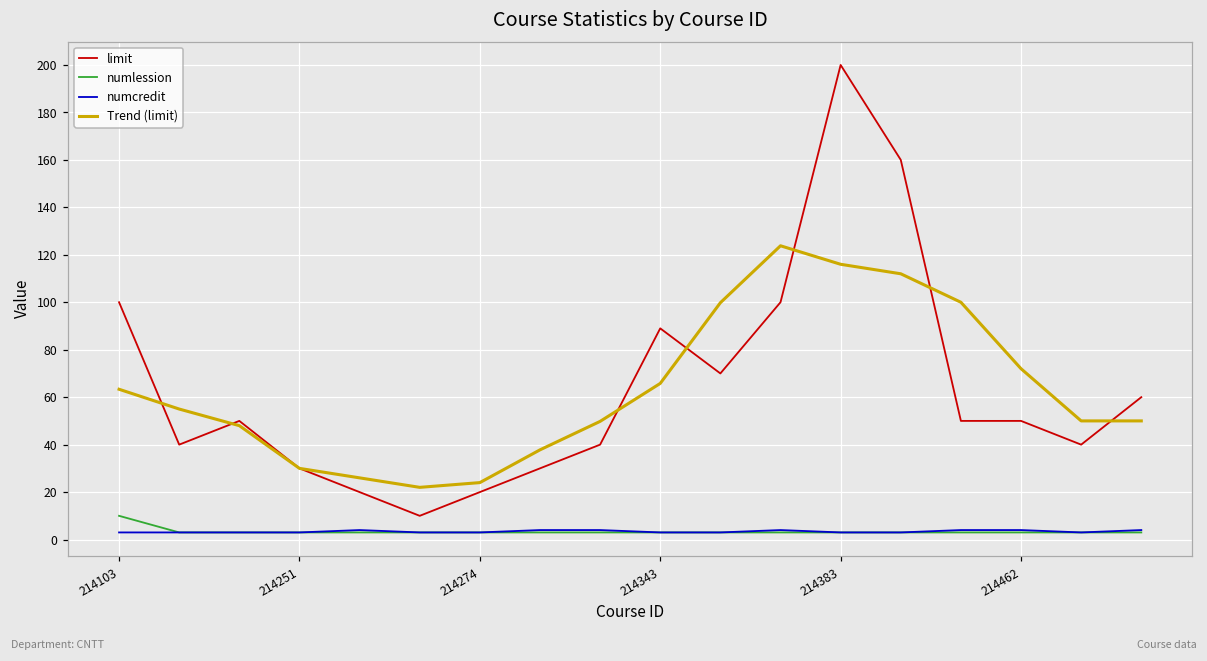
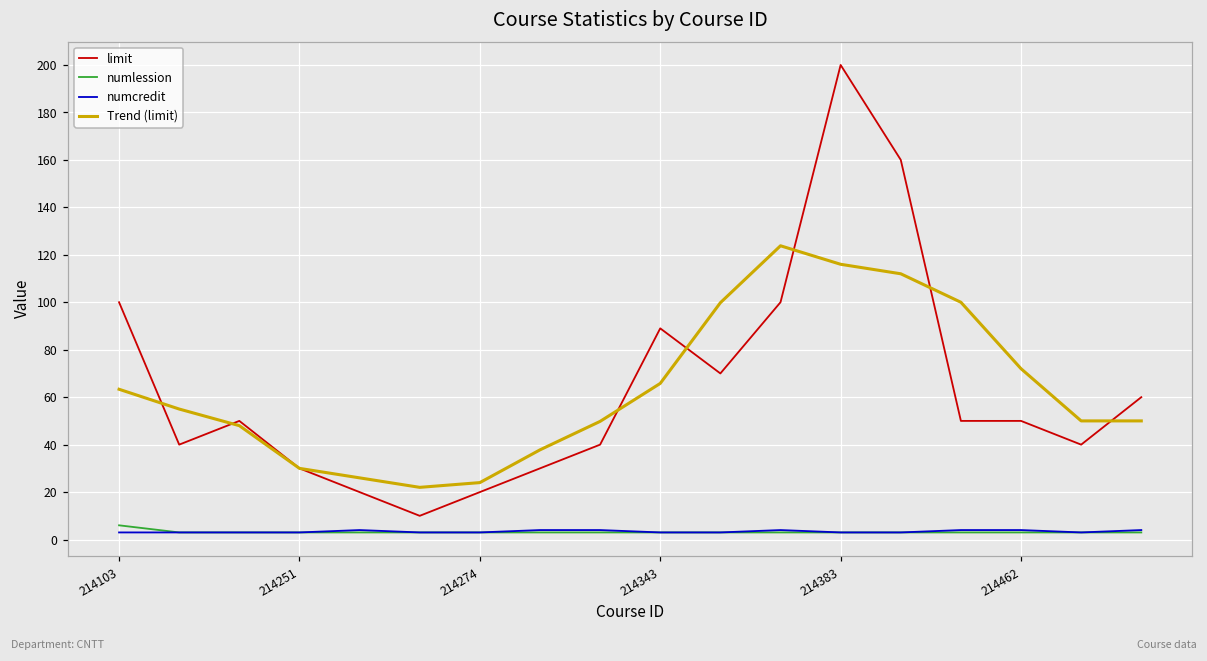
  {
    "limit": {
      "214103": 100,
      "214274": 20,
      "214343": 89,
      "214383": 200,
      "214462": 50
    },
    "numlession": {
-     "214103": 10
+     "214103": 6
    },
    "numcredit": {
      "214103": 3
    },
    "Trend (limit)": {
      "214103": 63,
      "214274": 24,
      "214343": 66,
      "214383": 116,
      "214462": 72
    }
  }
